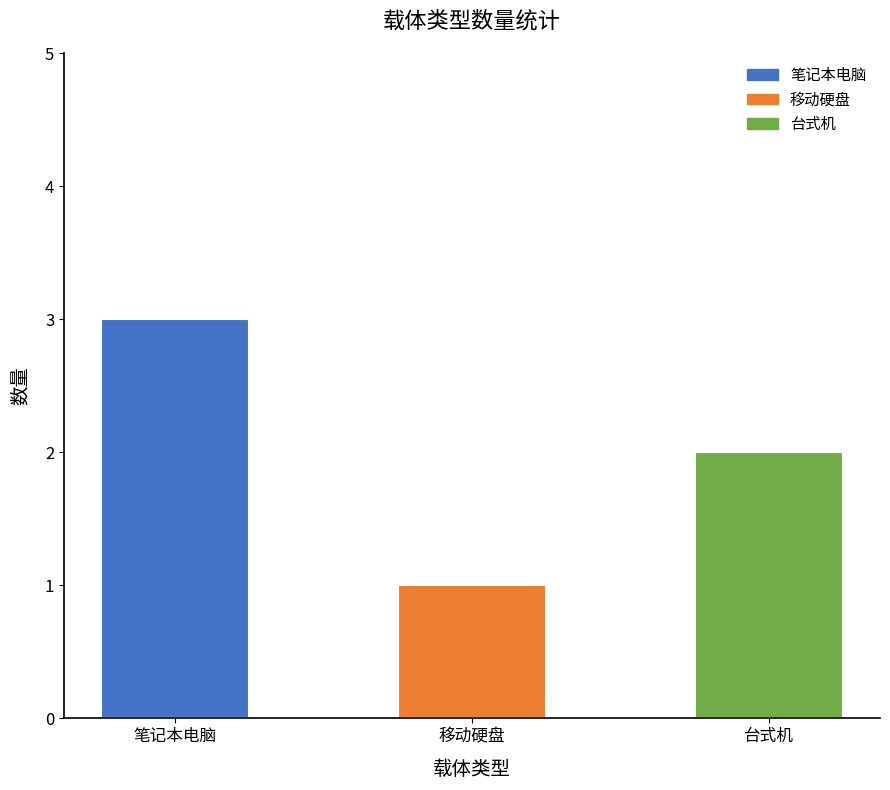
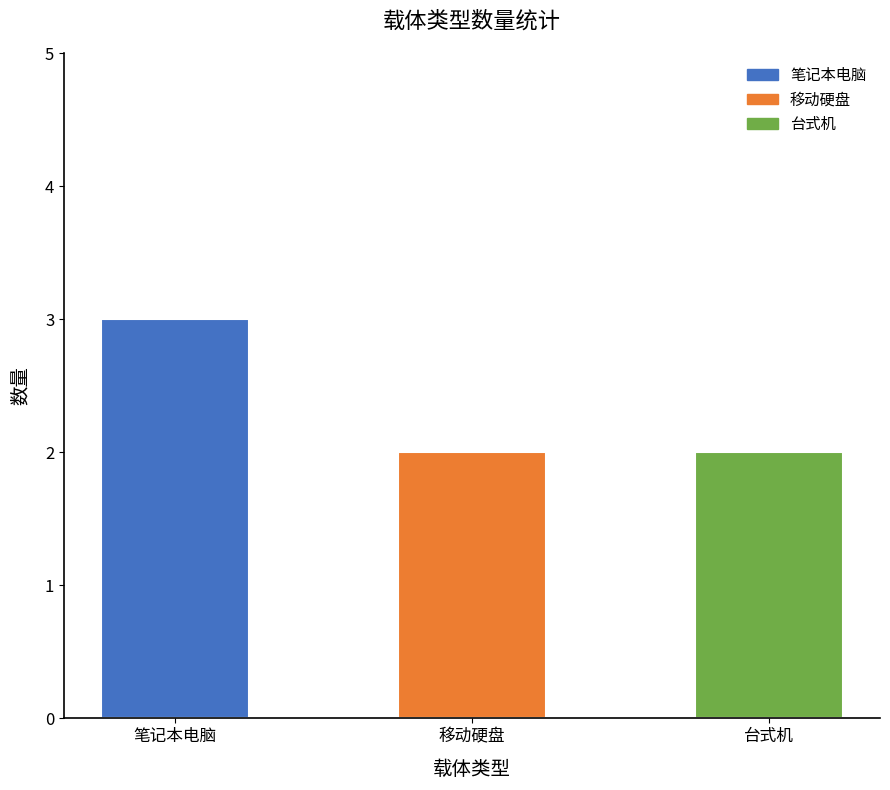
  {
    "笔记本电脑": 3,
-   "移动硬盘": 1,
+   "移动硬盘": 2,
    "台式机": 2
  }
